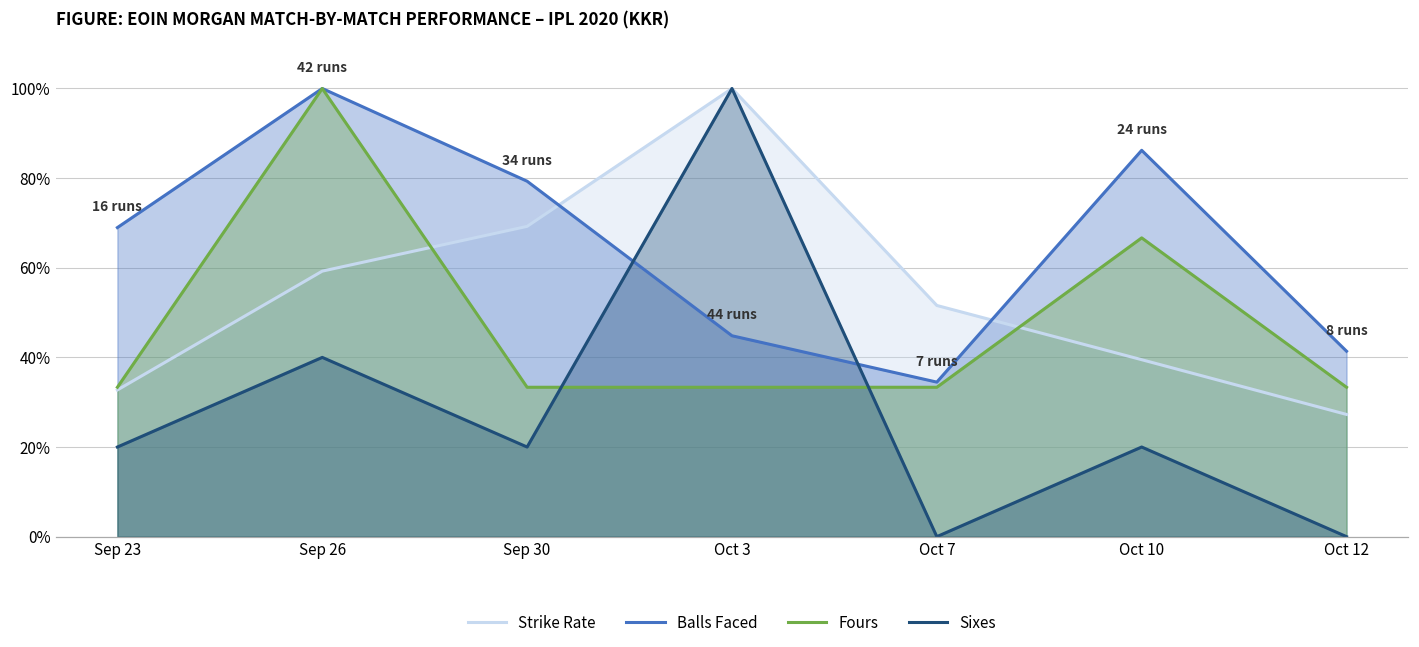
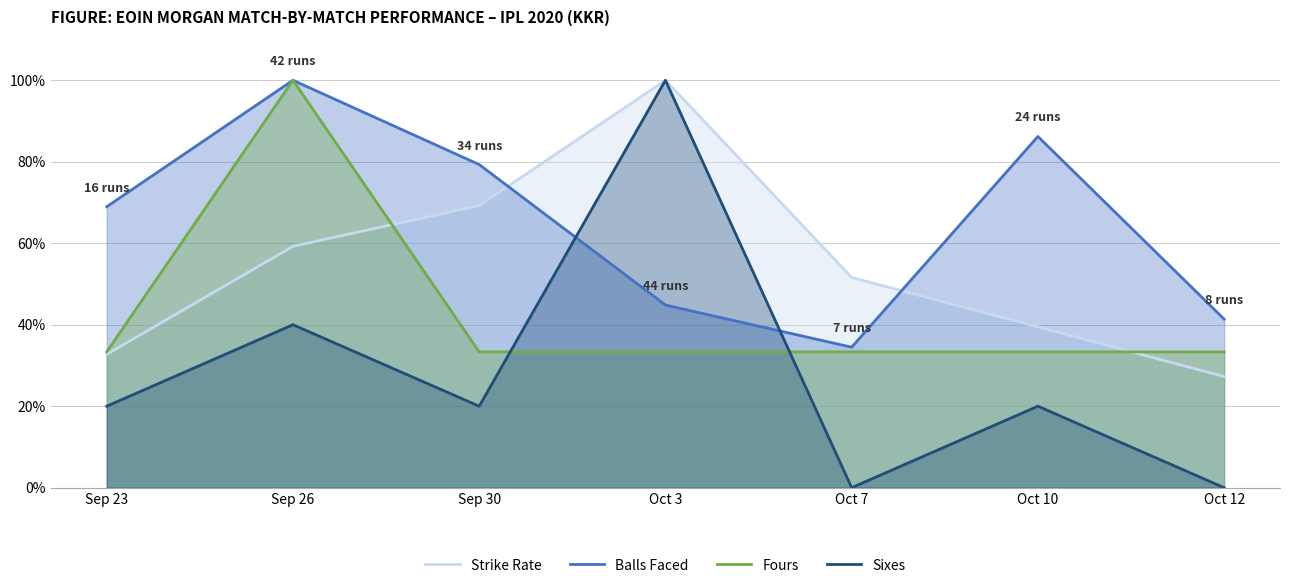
  {
    "Strike Rate": {
      "Sep 26": "59%",
      "Sep 30": "69%",
      "Oct 7": "52%",
      "Oct 10": "39%",
      "Oct 12": "27%"
    },
    "Fours": {
      "Sep 30": "33%",
      "Oct 3": "33%",
      "Oct 7": "33%",
-     "Oct 10": "67%",
+     "Oct 10": "33%",
      "Oct 12": "33%"
    },
    "Sixes": {
      "Sep 23": "20%",
      "Sep 26": "40%",
      "Sep 30": "20%",
      "Oct 7": "0%",
      "Oct 10": "20%",
      "Oct 12": "0%"
    }
  }
